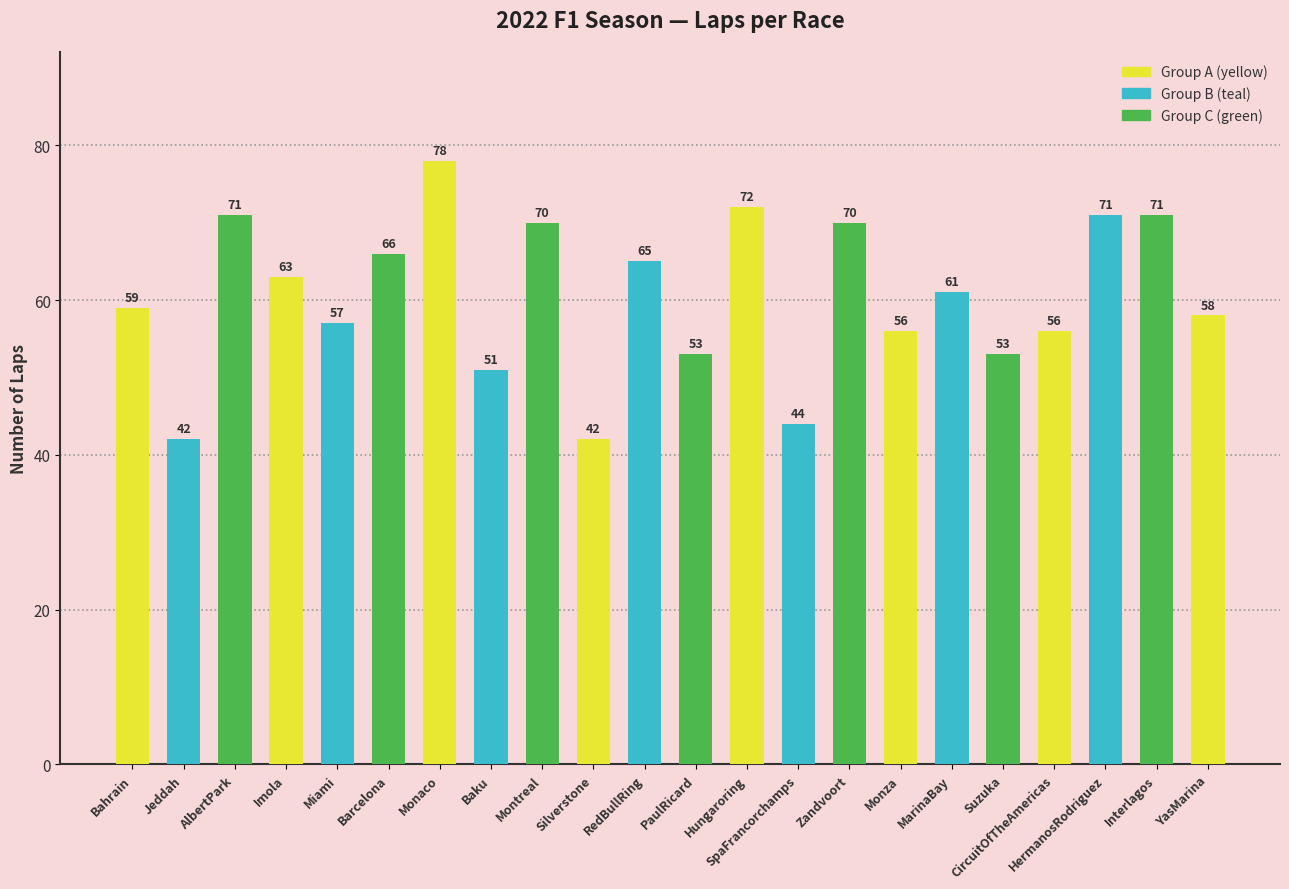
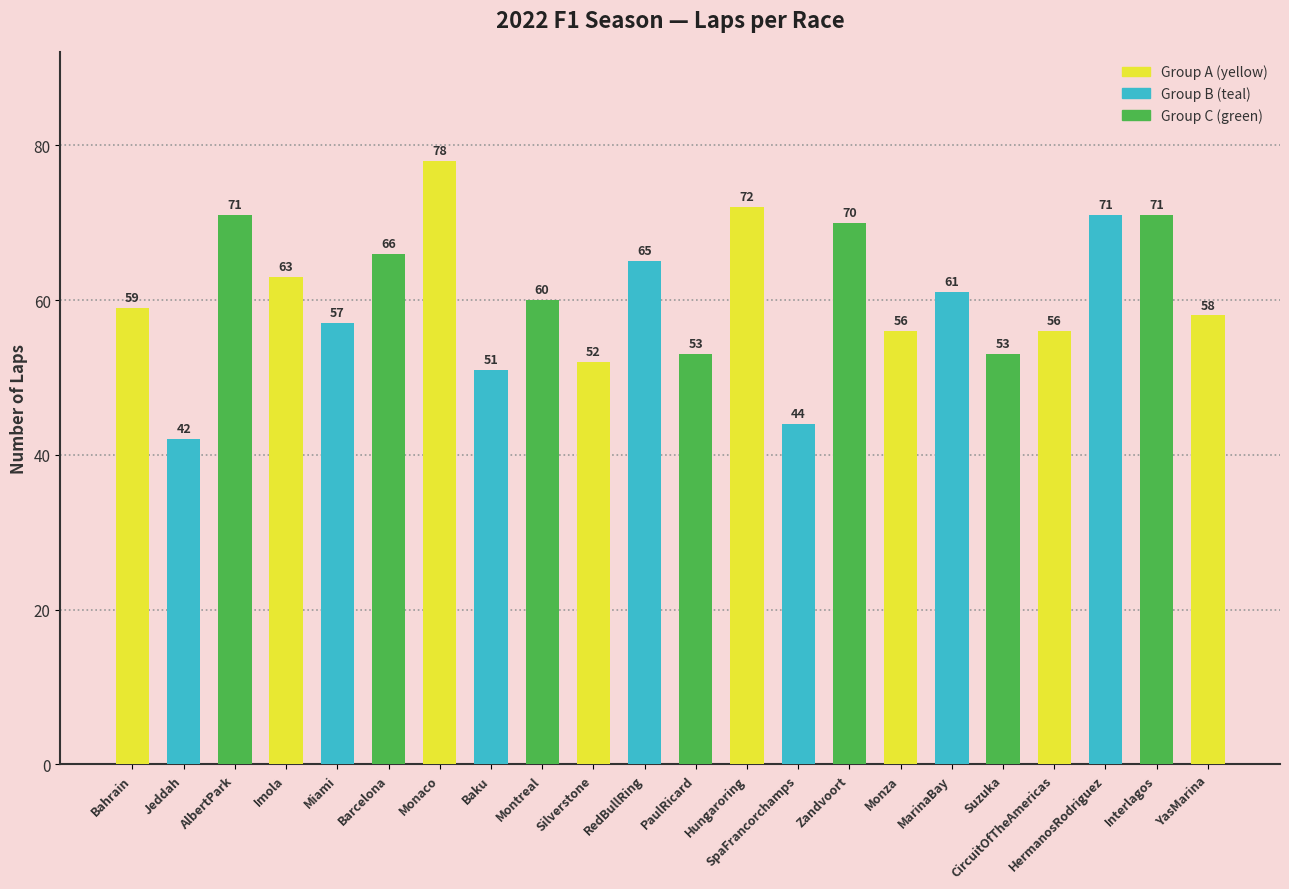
  {
    "Bahrain": 59,
    "Jeddah": 42,
    "AlbertPark": 71,
    "Imola": 63,
    "Miami": 57,
    "Barcelona": 66,
    "Monaco": 78,
    "Baku": 51,
-   "Montreal": 70,
-   "Silverstone": 42,
+   "Montreal": 60,
+   "Silverstone": 52,
    "RedBullRing": 65,
    "PaulRicard": 53,
    "Hungaroring": 72,
    "SpaFrancorchamps": 44,
    "Zandvoort": 70,
    "Monza": 56,
    "MarinaBay": 61,
    "Suzuka": 53,
    "CircuitOfTheAmericas": 56,
    "HermanosRodriguez": 71,
    "Interlagos": 71,
    "YasMarina": 58
  }
